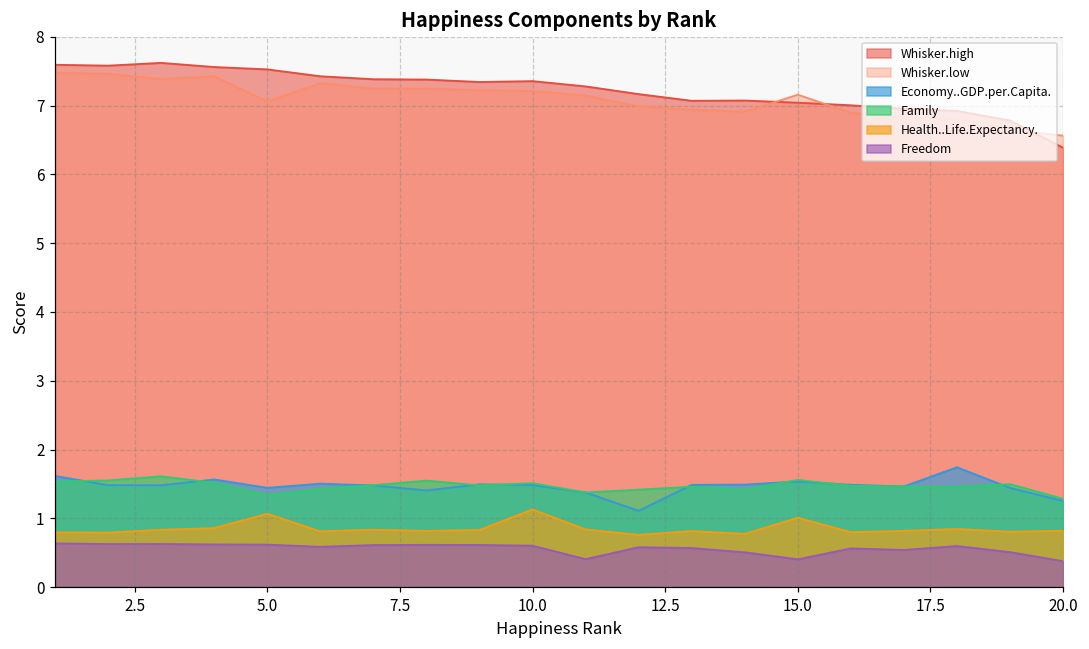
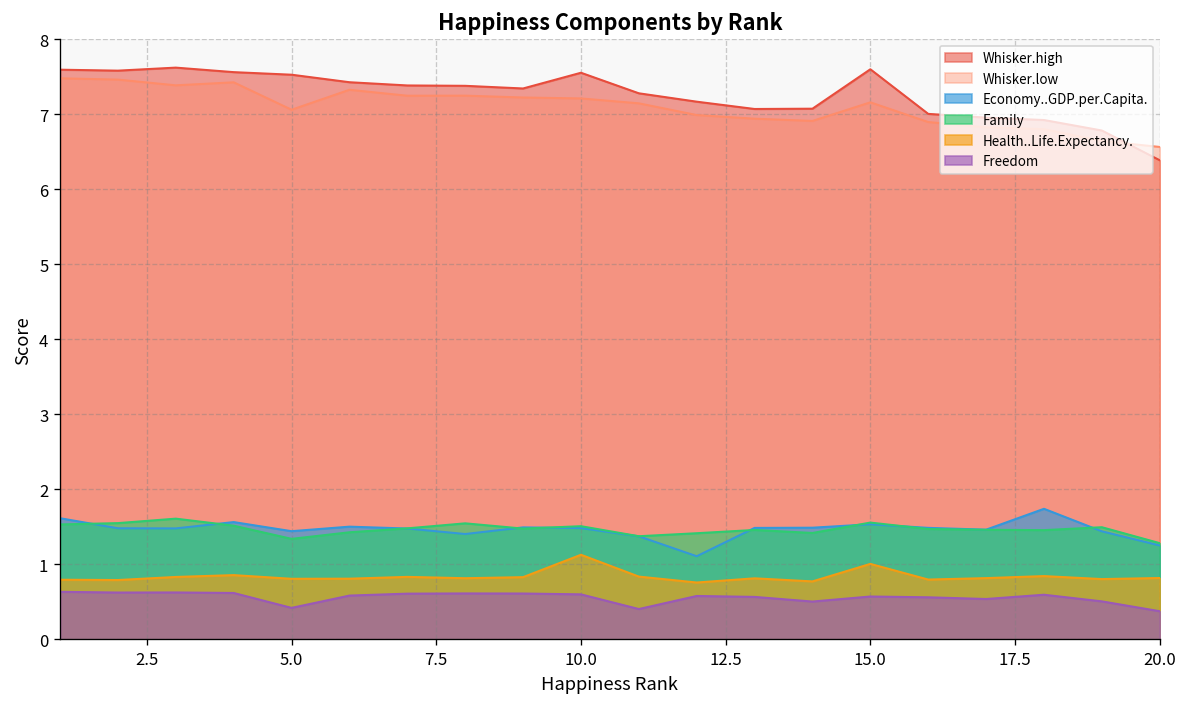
  {
    "Whisker.high": {
      "5.0": 7.5,
-     "10.0": 7.4,
-     "15.0": 7.0,
+     "10.0": 7.6,
+     "15.0": 7.6,
      "20.0": 6.4
    },
    "Whisker.low": {
      "5.0": 7.1,
      "10.0": 7.2,
      "15.0": 7.2,
      "20.0": 6.6
    },
    "Economy..GDP.per.Capita.": {
      "5.0": 1.4
    },
    "Family": {
      "5.0": 1.3
    },
    "Health..Life.Expectancy.": {
-     "5.0": 1.1,
+     "5.0": 0.8,
      "10.0": 1.1,
      "15.0": 1.0,
      "20.0": 0.8
    },
    "Freedom": {
-     "5.0": 0.6,
+     "5.0": 0.4,
      "10.0": 0.6,
-     "15.0": 0.4,
+     "15.0": 0.6,
      "20.0": 0.4
    }
  }
